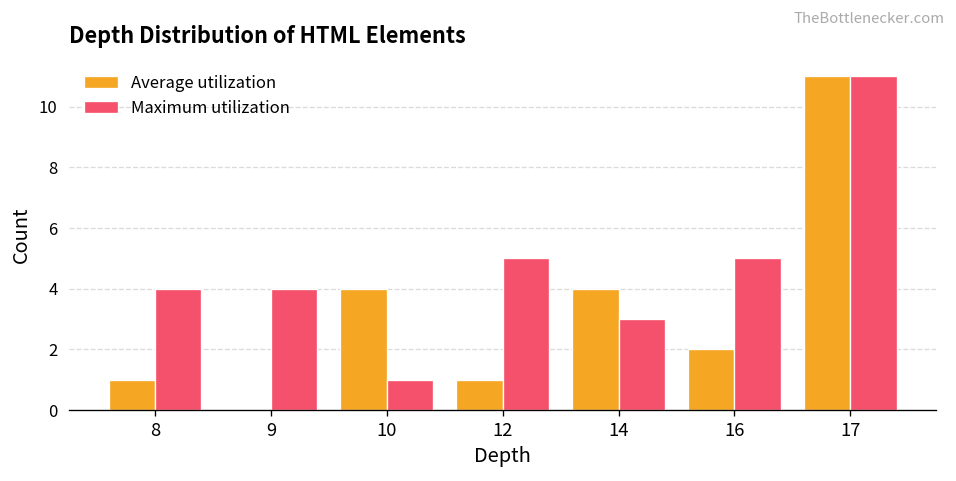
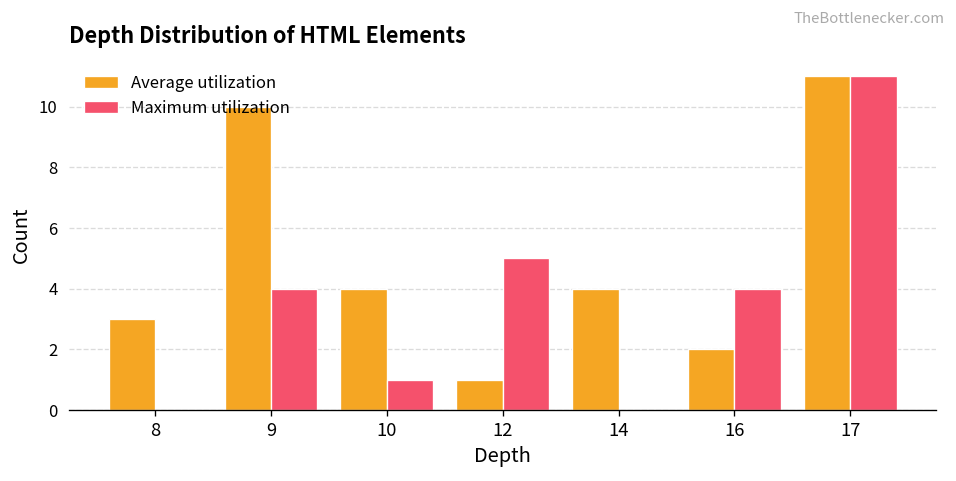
  {
    "Average utilization": {
-     "8": 1,
-     "9": 0,
+     "8": 3,
+     "9": 10,
      "10": 4,
      "12": 1,
      "14": 4,
      "16": 2,
      "17": 11
    },
    "Maximum utilization": {
-     "8": 4,
+     "8": 0,
      "9": 4,
      "10": 1,
      "12": 5,
-     "14": 3,
-     "16": 5,
+     "14": 0,
+     "16": 4,
      "17": 11
    }
  }
